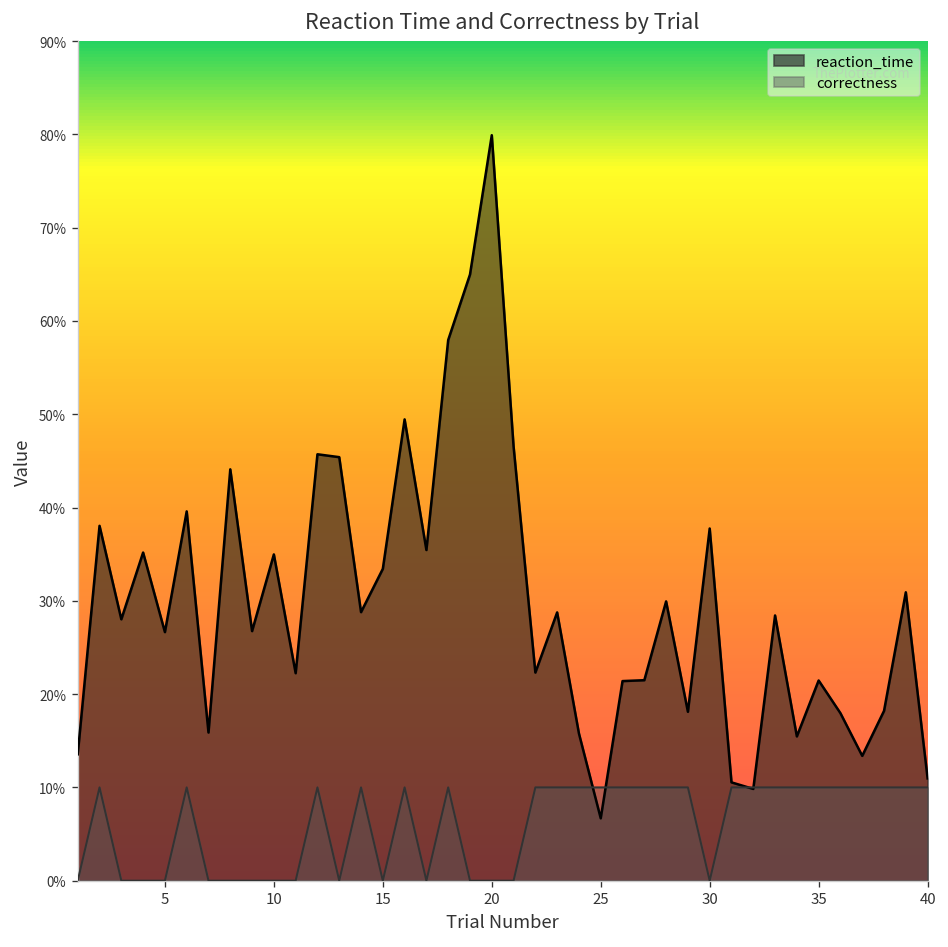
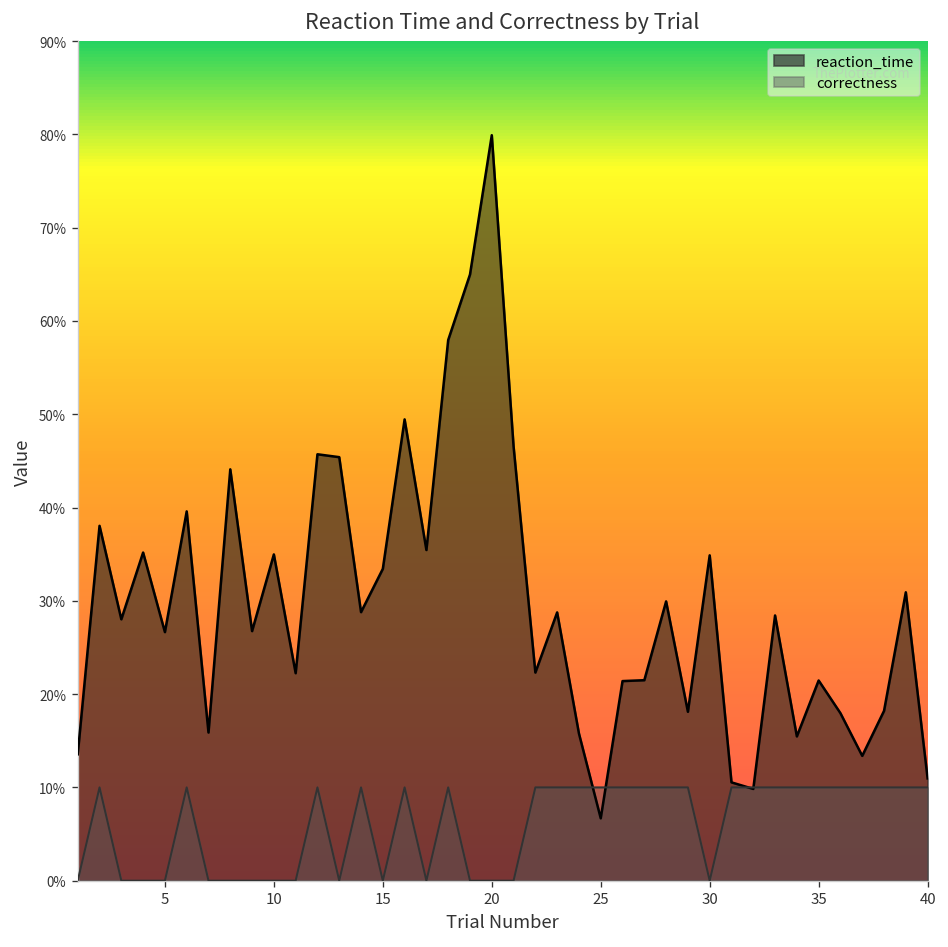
  {
    "reaction_time": {
      "5": "27%",
      "10": "35%",
      "15": "33%",
      "20": "80%",
      "25": "7%",
-     "30": "38%",
+     "30": "35%",
      "35": "21%",
      "40": "11%"
    },
    "correctness": {
      "5": "0%",
      "10": "0%",
      "15": "0%",
      "20": "0%",
      "25": "10%",
      "30": "0%",
      "35": "10%",
      "40": "10%"
    }
  }
